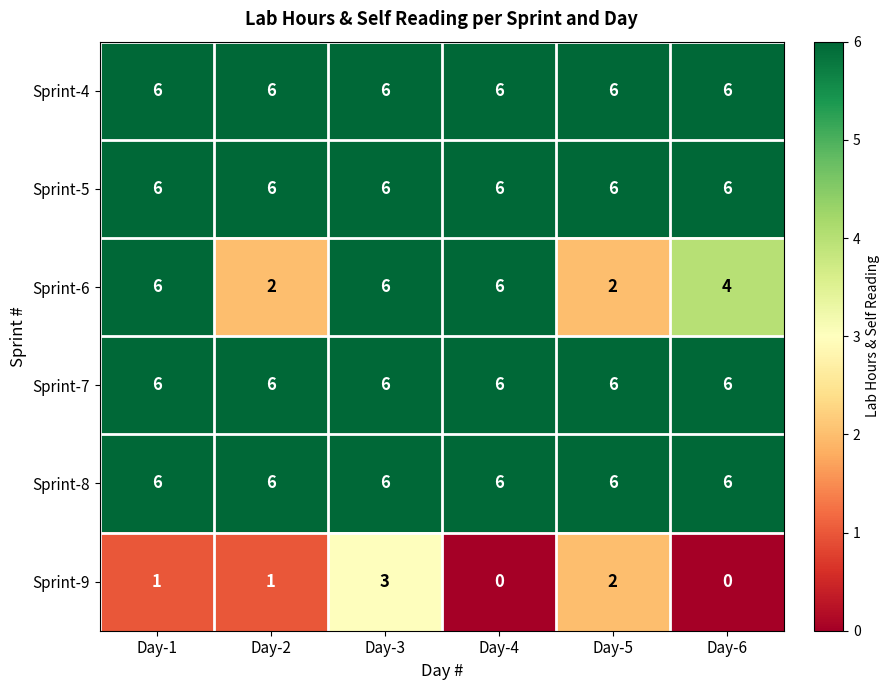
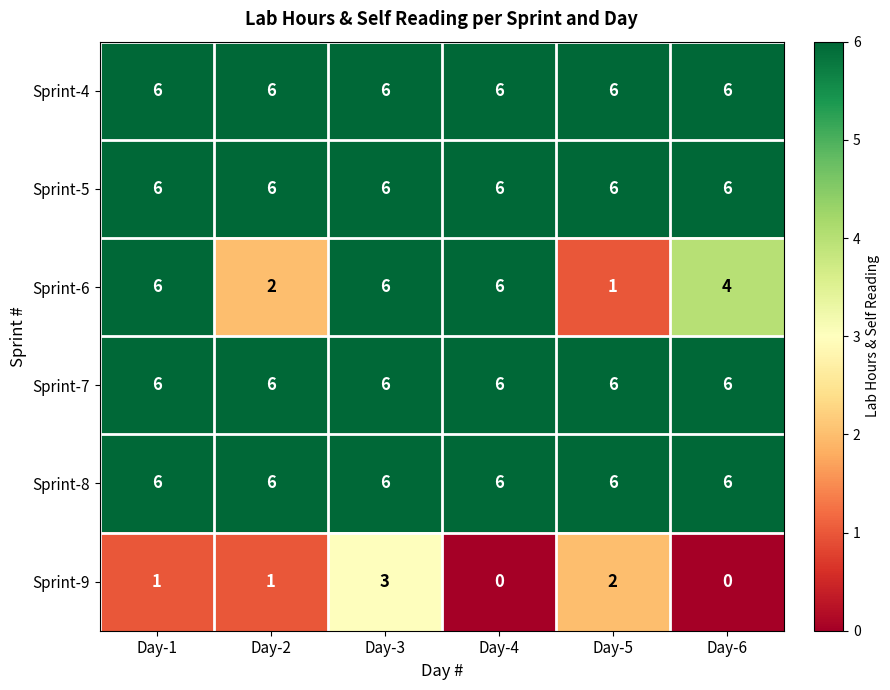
  {
    "Sprint-4": {
      "Day-1": 6,
      "Day-2": 6,
      "Day-3": 6,
      "Day-4": 6,
      "Day-5": 6,
      "Day-6": 6
    },
    "Sprint-5": {
      "Day-1": 6,
      "Day-2": 6,
      "Day-3": 6,
      "Day-4": 6,
      "Day-5": 6,
      "Day-6": 6
    },
    "Sprint-6": {
      "Day-1": 6,
      "Day-2": 2,
      "Day-3": 6,
      "Day-4": 6,
-     "Day-5": 2,
+     "Day-5": 1,
      "Day-6": 4
    },
    "Sprint-7": {
      "Day-1": 6,
      "Day-2": 6,
      "Day-3": 6,
      "Day-4": 6,
      "Day-5": 6,
      "Day-6": 6
    },
    "Sprint-8": {
      "Day-1": 6,
      "Day-2": 6,
      "Day-3": 6,
      "Day-4": 6,
      "Day-5": 6,
      "Day-6": 6
    },
    "Sprint-9": {
      "Day-1": 1,
      "Day-2": 1,
      "Day-3": 3,
      "Day-4": 0,
      "Day-5": 2,
      "Day-6": 0
    }
  }
